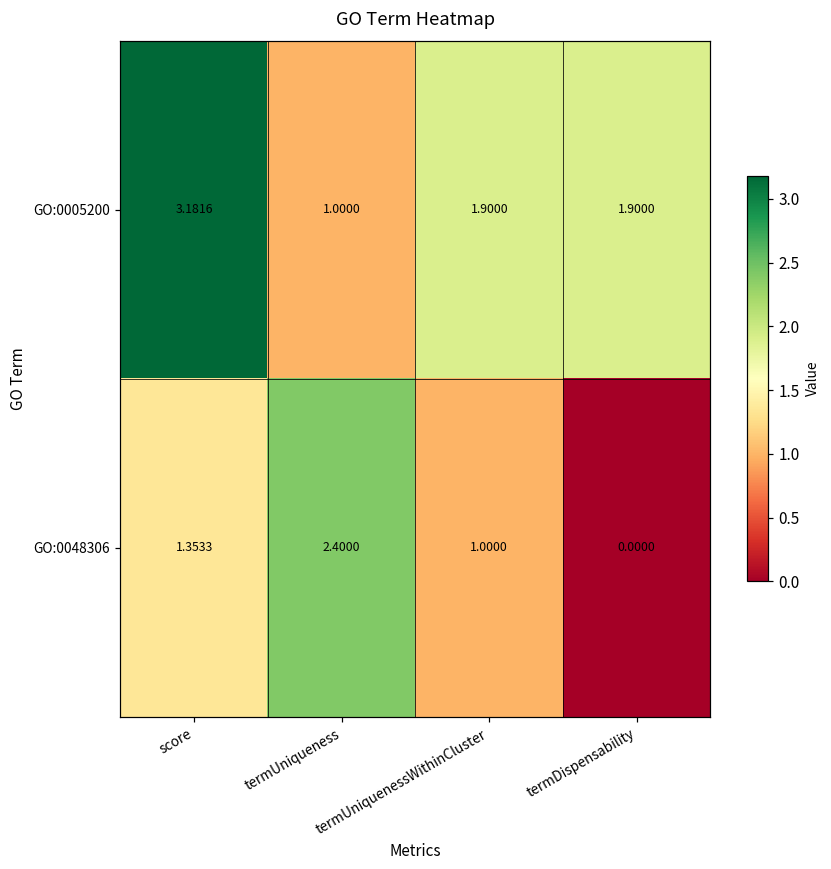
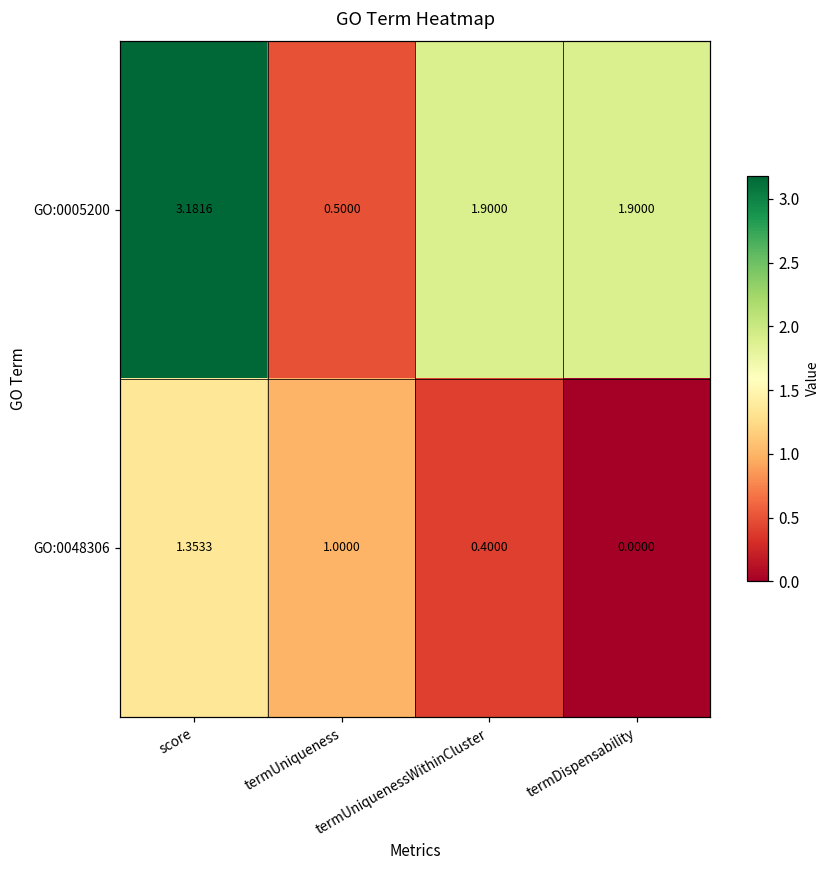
  {
    "GO:0005200": {
      "score": 3.1816,
-     "termUniqueness": 1.0000,
+     "termUniqueness": 0.5000,
      "termUniquenessWithinCluster": 1.9000,
      "termDispensability": 1.9000
    },
    "GO:0048306": {
      "score": 1.3533,
-     "termUniqueness": 2.4000,
-     "termUniquenessWithinCluster": 1.0000,
+     "termUniqueness": 1.0000,
+     "termUniquenessWithinCluster": 0.4000,
      "termDispensability": 0.0000
    }
  }
